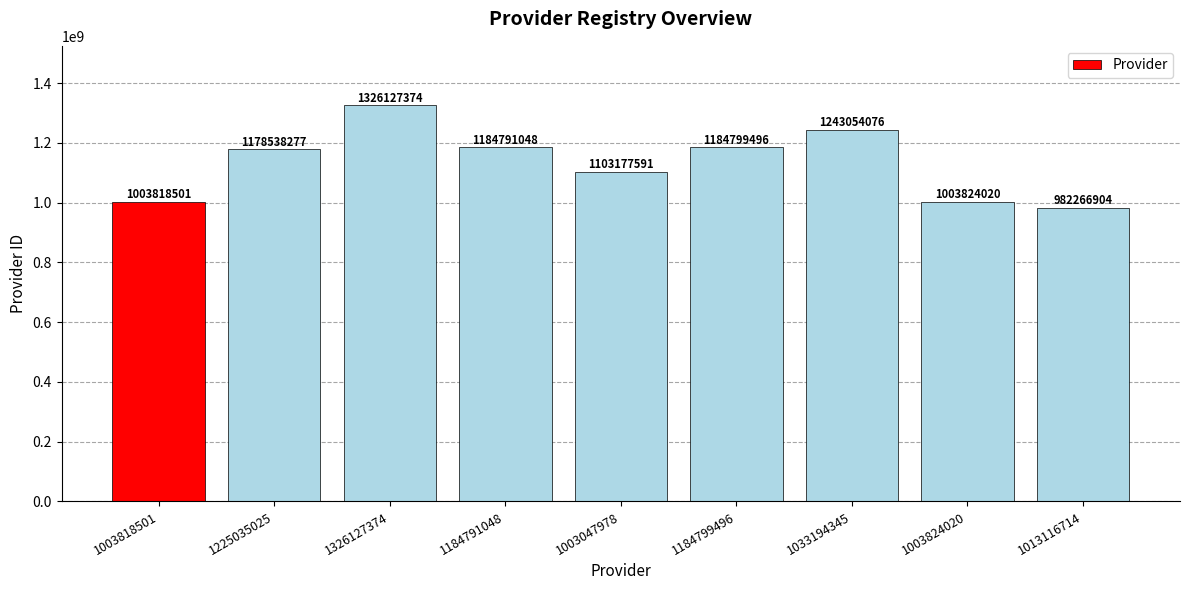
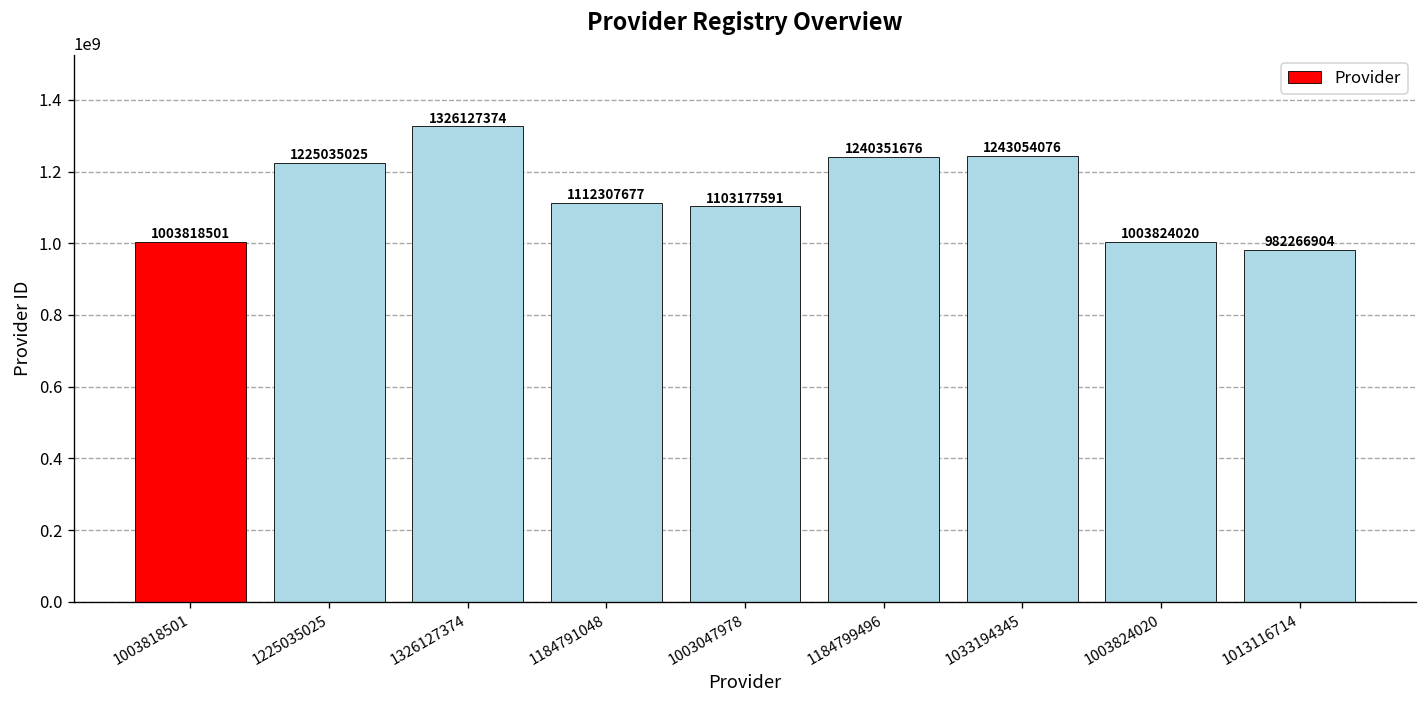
  {
    "1003818501": 1003818501,
-   "1225035025": 1178538277,
+   "1225035025": 1225035025,
    "1326127374": 1326127374,
-   "1184791048": 1184791048,
+   "1184791048": 1112307677,
    "1003047978": 1103177591,
-   "1184799496": 1184799496,
+   "1184799496": 1240351676,
    "1033194345": 1243054076,
    "1003824020": 1003824020,
    "1013116714": 982266904
  }
